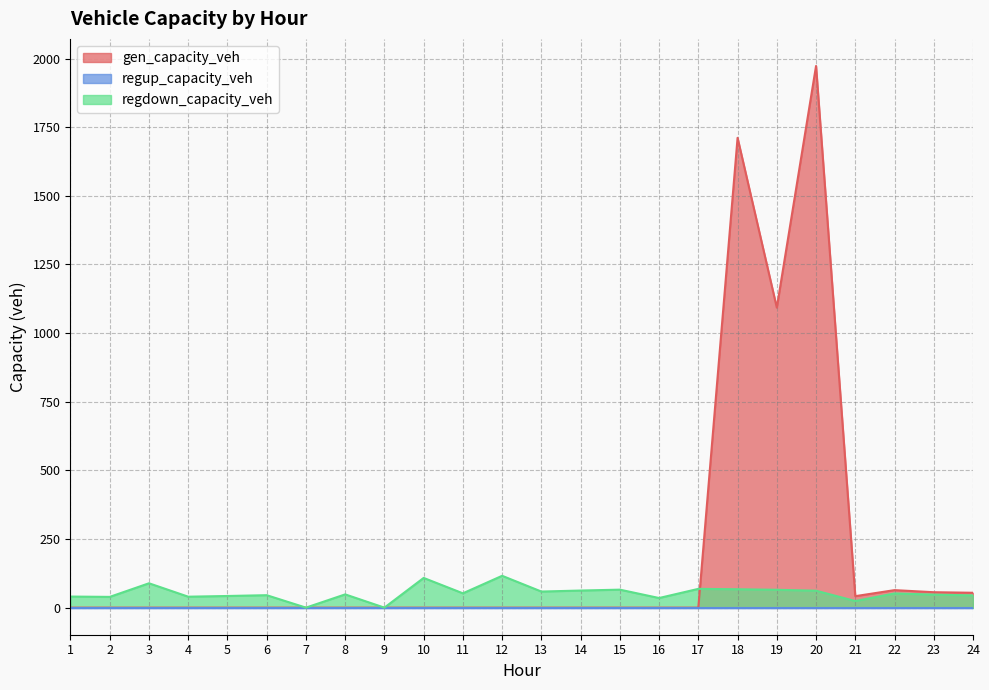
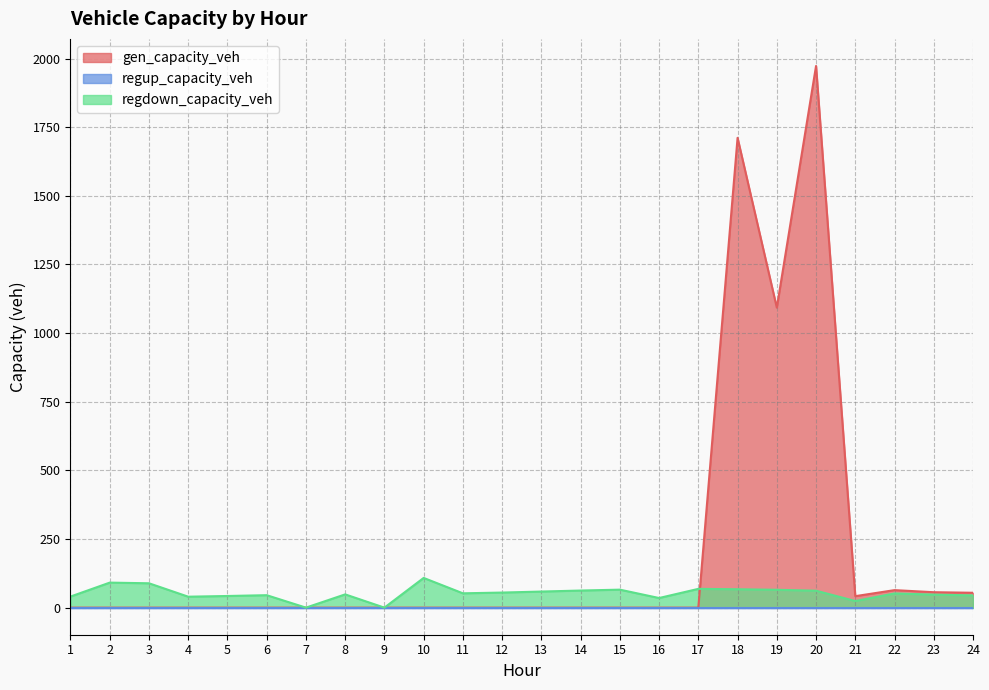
  {
    "gen_capacity_veh": {
      "18": 1710,
      "19": 1090,
      "20": 1970,
      "21": 40,
      "22": 60,
      "24": 50
    },
    "regup_capacity_veh": {
      "18": 0,
      "19": 0,
      "20": 0,
      "21": 0,
      "22": 0,
      "23": 0,
      "24": 0
    },
    "regdown_capacity_veh": {
      "1": 40,
-     "2": 40,
+     "2": 90,
      "3": 90,
      "4": 40,
      "5": 40,
      "6": 50,
      "8": 50,
      "10": 110,
      "11": 50,
-     "12": 120,
+     "12": 50,
      "13": 60,
      "14": 60,
      "15": 70,
      "16": 40,
      "17": 70,
      "18": 70,
      "19": 70,
      "20": 60,
      "21": 20,
      "22": 50,
      "24": 40
    }
  }
